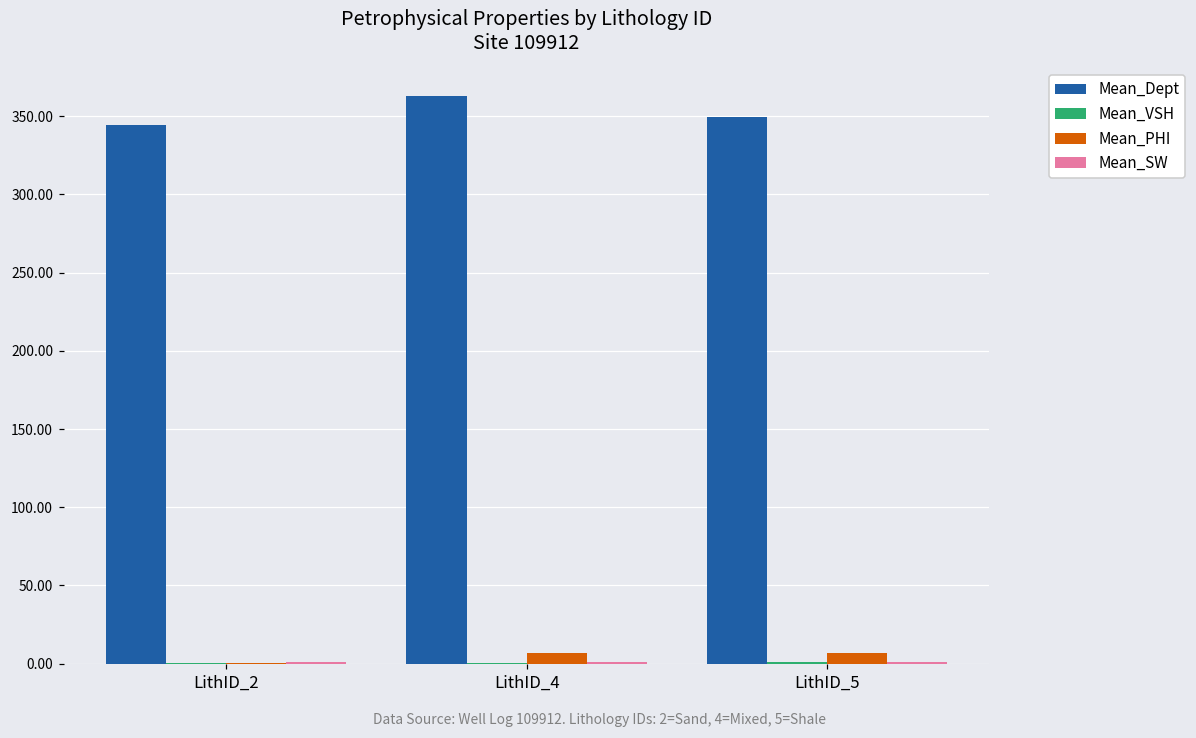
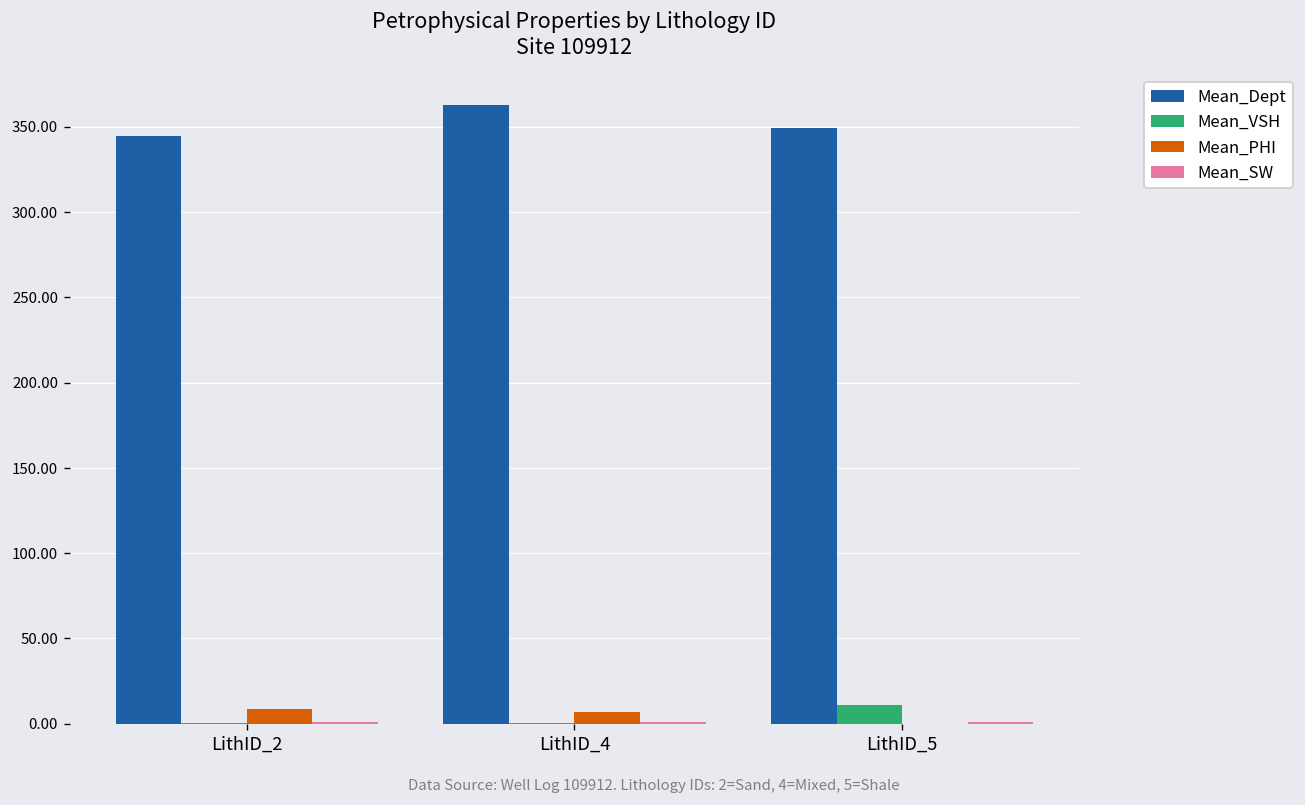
  {
    "Mean_Dept": {
      "LithID_2": 345,
      "LithID_4": 363,
      "LithID_5": 349
    },
    "Mean_VSH": {
-     "LithID_5": 1
+     "LithID_5": 11
    },
    "Mean_PHI": {
-     "LithID_2": 0,
+     "LithID_2": 8,
      "LithID_4": 7,
-     "LithID_5": 7
+     "LithID_5": 0
    }
  }
